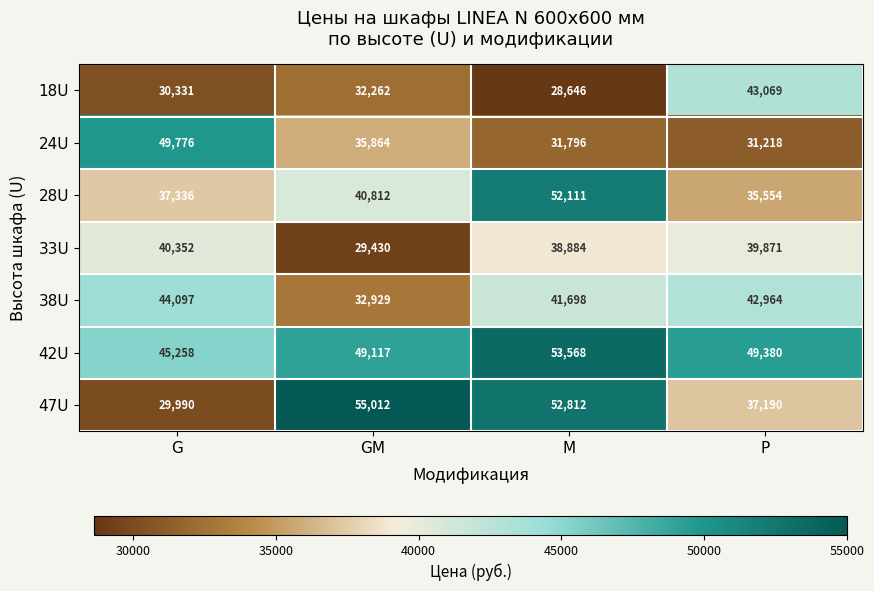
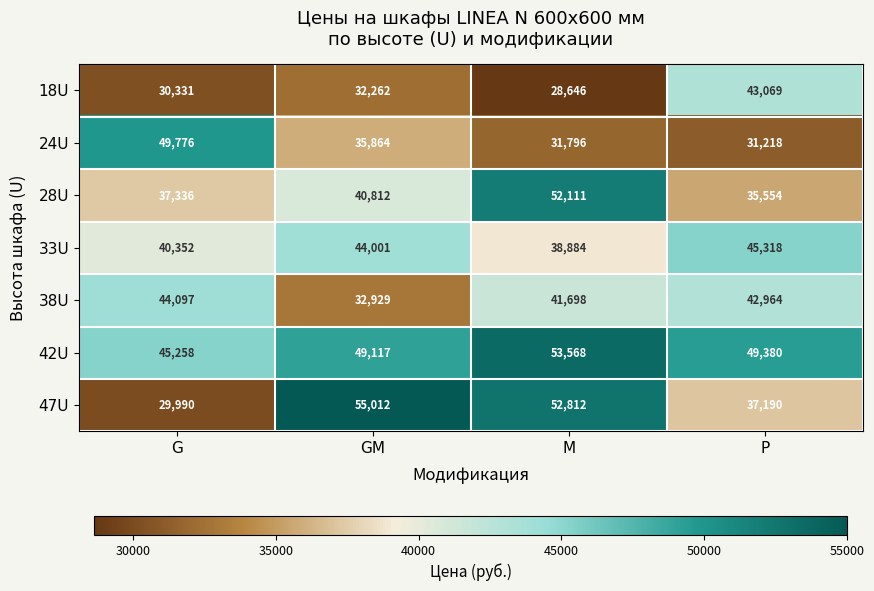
  {
    "18U": {
      "G": "30,331",
      "GM": "32,262",
      "M": "28,646",
      "P": "43,069"
    },
    "24U": {
      "G": "49,776",
      "GM": "35,864",
      "M": "31,796",
      "P": "31,218"
    },
    "28U": {
      "G": "37,336",
      "GM": "40,812",
      "M": "52,111",
      "P": "35,554"
    },
    "33U": {
      "G": "40,352",
-     "GM": "29,430",
+     "GM": "44,001",
      "M": "38,884",
-     "P": "39,871"
+     "P": "45,318"
    },
    "38U": {
      "G": "44,097",
      "GM": "32,929",
      "M": "41,698",
      "P": "42,964"
    },
    "42U": {
      "G": "45,258",
      "GM": "49,117",
      "M": "53,568",
      "P": "49,380"
    },
    "47U": {
      "G": "29,990",
      "GM": "55,012",
      "M": "52,812",
      "P": "37,190"
    }
  }
